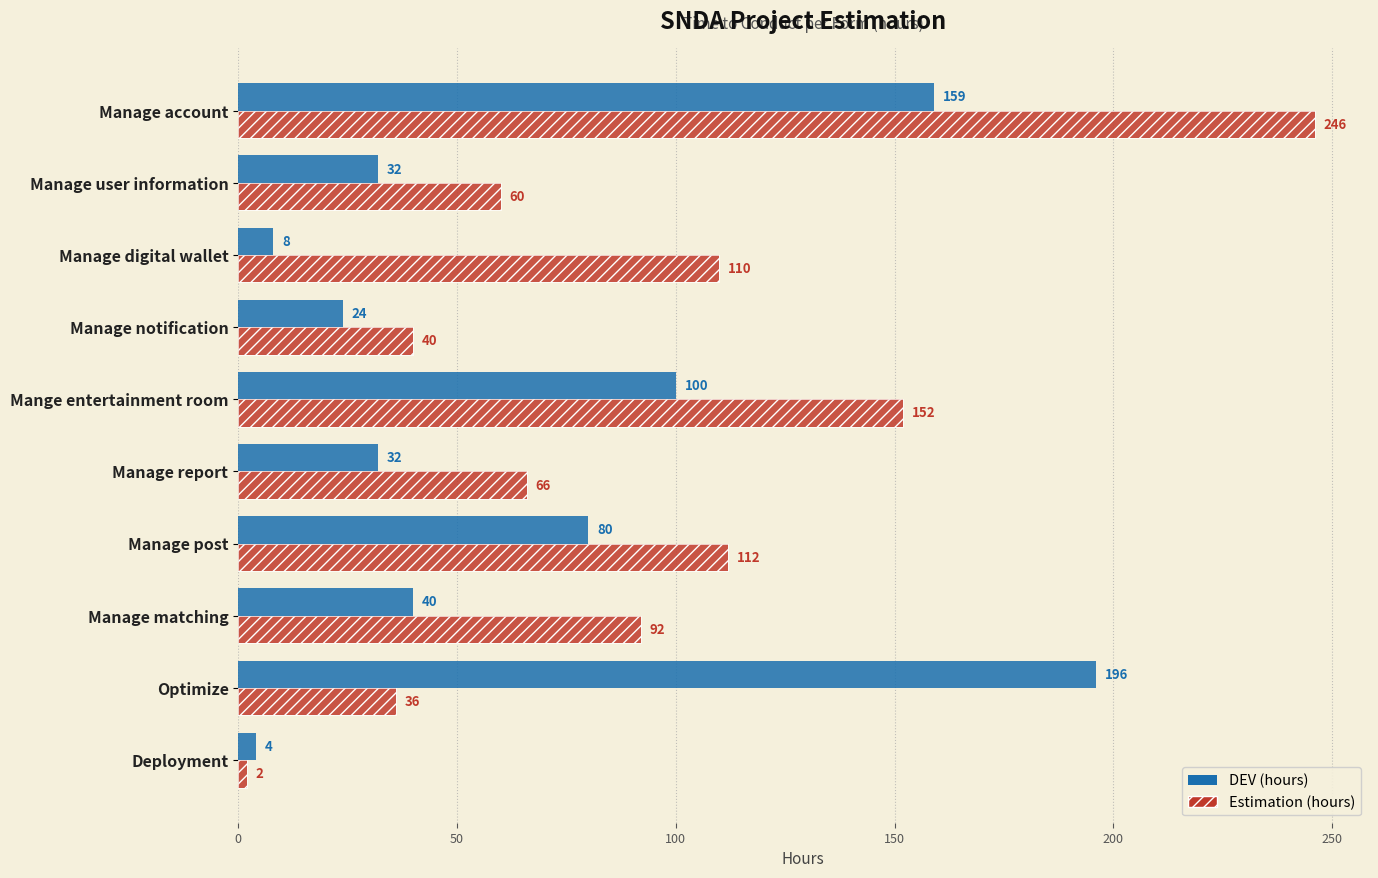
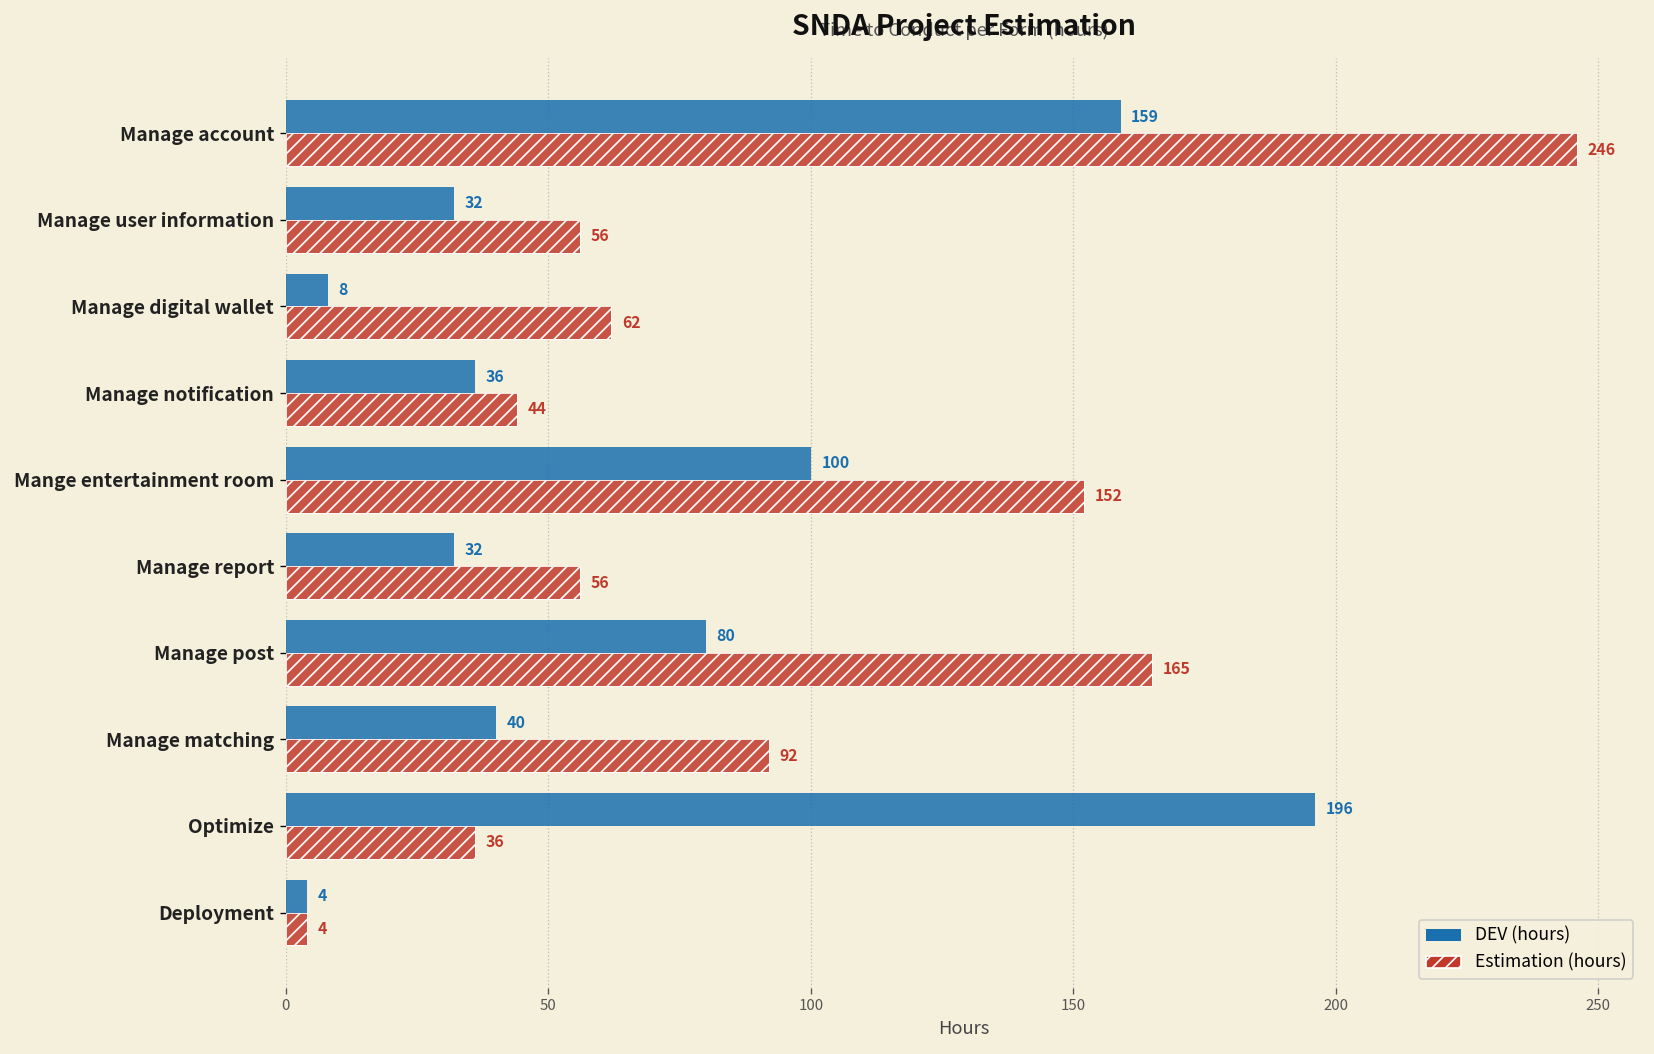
  {
    "Estimation (hours)": {
      "Manage account": 246,
-     "Manage user information": 60,
-     "Manage digital wallet": 110,
-     "Manage notification": 40,
+     "Manage user information": 56,
+     "Manage digital wallet": 62,
+     "Manage notification": 44,
      "Mange entertainment room": 152,
-     "Manage report": 66,
-     "Manage post": 112,
+     "Manage report": 56,
+     "Manage post": 165,
      "Manage matching": 92,
      "Optimize": 36,
-     "Deployment": 2
+     "Deployment": 4
    },
    "DEV (hours)": {
      "Manage account": 159,
      "Manage user information": 32,
      "Manage digital wallet": 8,
-     "Manage notification": 24,
+     "Manage notification": 36,
      "Mange entertainment room": 100,
      "Manage report": 32,
      "Manage post": 80,
      "Manage matching": 40,
      "Optimize": 196,
      "Deployment": 4
    }
  }
